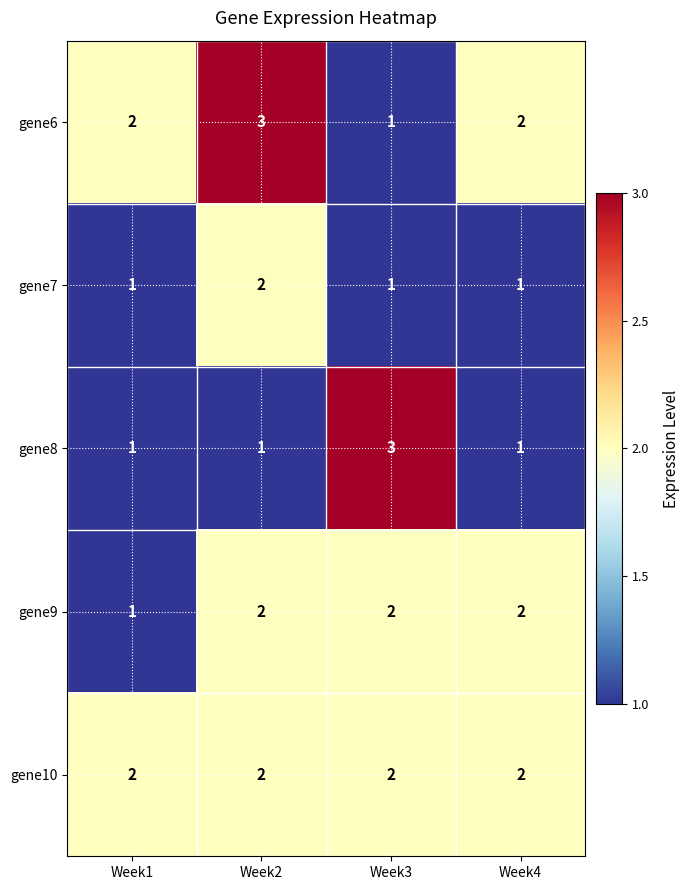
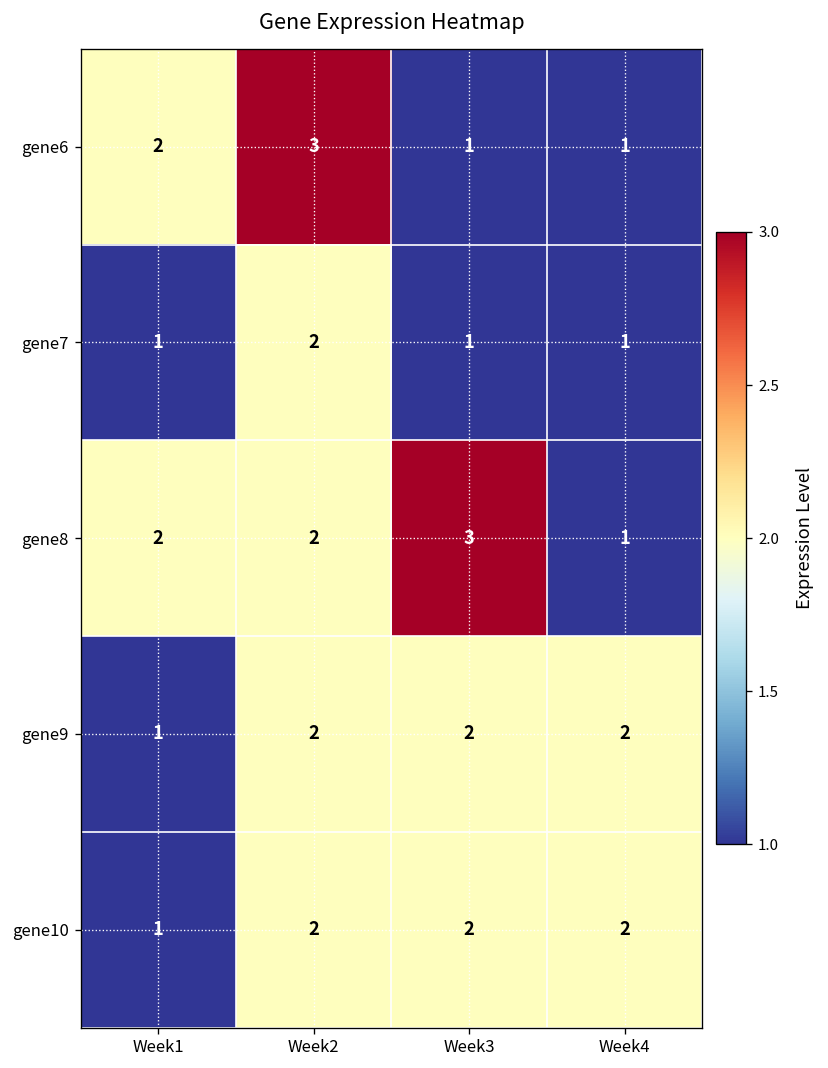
  {
    "gene6": {
      "Week1": 2,
      "Week2": 3,
      "Week3": 1,
-     "Week4": 2
+     "Week4": 1
    },
    "gene7": {
      "Week1": 1,
      "Week2": 2,
      "Week3": 1,
      "Week4": 1
    },
    "gene8": {
-     "Week1": 1,
-     "Week2": 1,
+     "Week1": 2,
+     "Week2": 2,
      "Week3": 3,
      "Week4": 1
    },
    "gene9": {
      "Week1": 1,
      "Week2": 2,
      "Week3": 2,
      "Week4": 2
    },
    "gene10": {
-     "Week1": 2,
+     "Week1": 1,
      "Week2": 2,
      "Week3": 2,
      "Week4": 2
    }
  }
